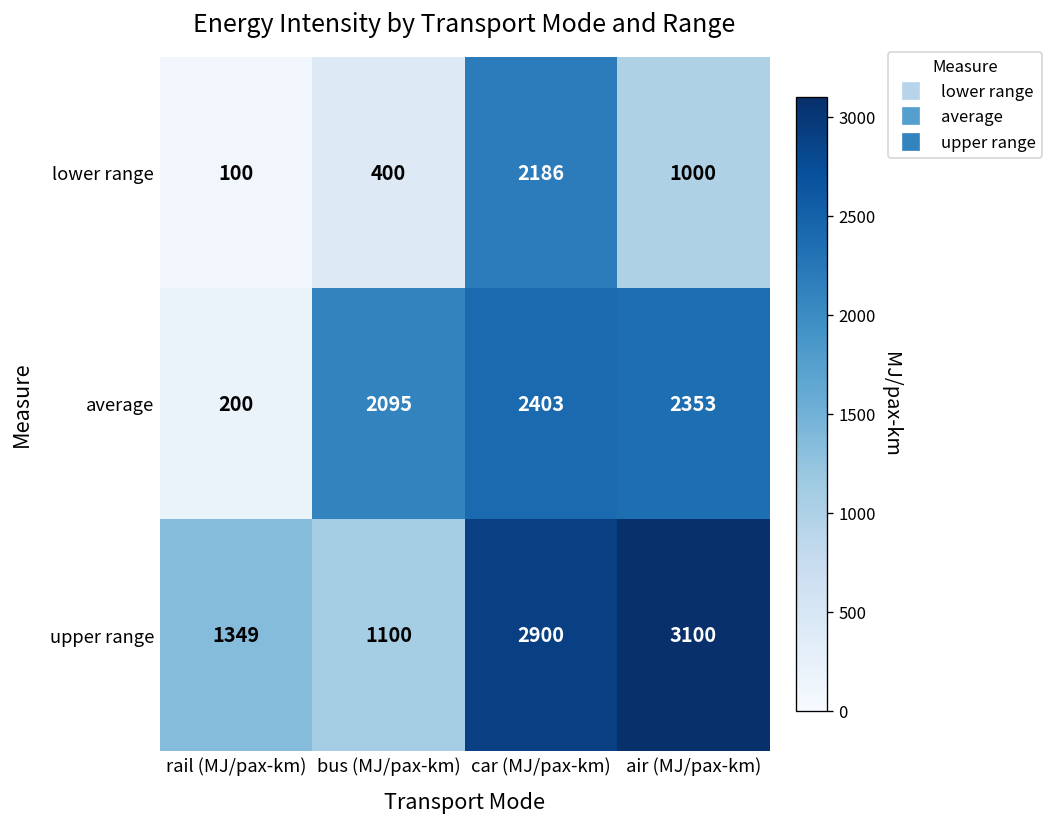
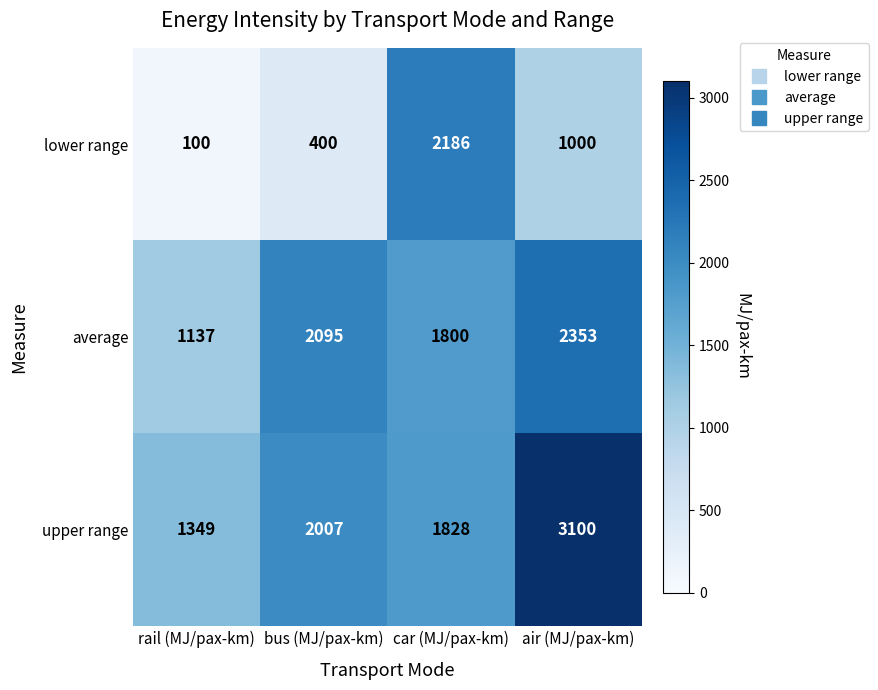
  {
    "lower range": {
      "rail (MJ/pax-km)": 100,
      "bus (MJ/pax-km)": 400,
      "car (MJ/pax-km)": 2186,
      "air (MJ/pax-km)": 1000
    },
    "average": {
-     "rail (MJ/pax-km)": 200,
+     "rail (MJ/pax-km)": 1137,
      "bus (MJ/pax-km)": 2095,
-     "car (MJ/pax-km)": 2403,
+     "car (MJ/pax-km)": 1800,
      "air (MJ/pax-km)": 2353
    },
    "upper range": {
      "rail (MJ/pax-km)": 1349,
-     "bus (MJ/pax-km)": 1100,
-     "car (MJ/pax-km)": 2900,
+     "bus (MJ/pax-km)": 2007,
+     "car (MJ/pax-km)": 1828,
      "air (MJ/pax-km)": 3100
    }
  }
